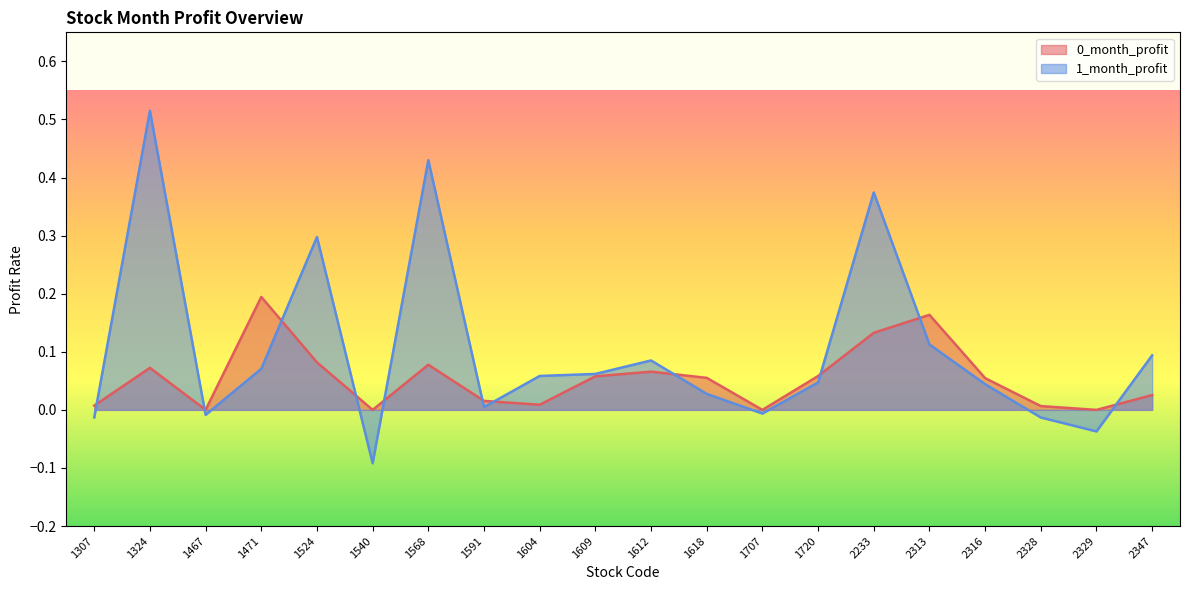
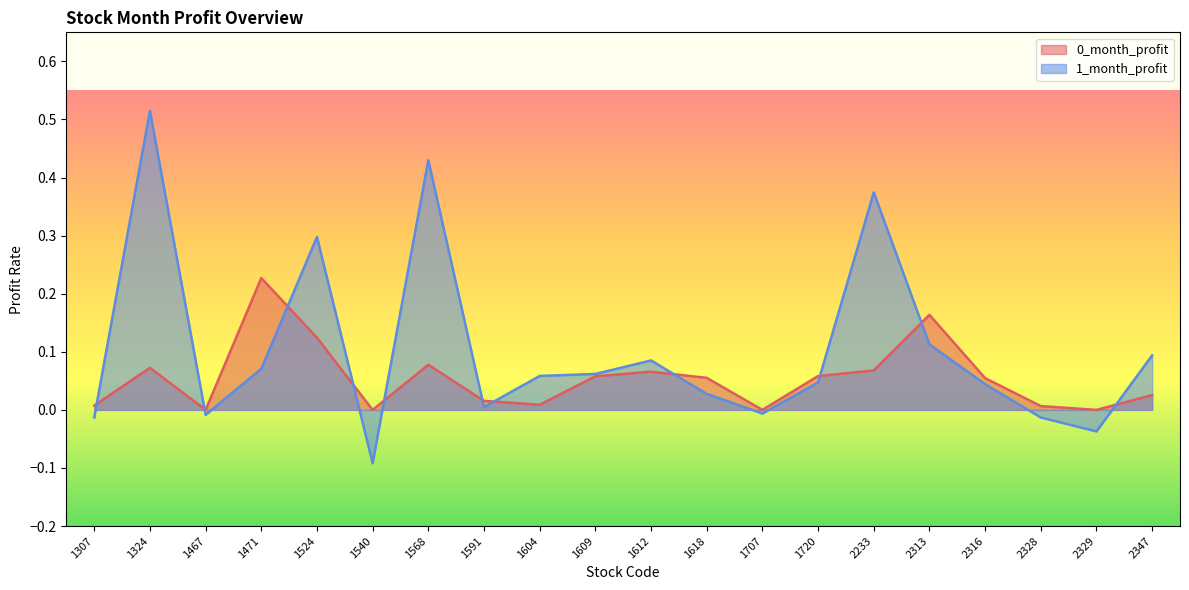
  {
    "0_month_profit": {
      "1307": 0.01,
      "1324": 0.07,
-     "1471": 0.19,
-     "1524": 0.08,
+     "1471": 0.23,
+     "1524": 0.12,
      "1568": 0.08,
      "1591": 0.02,
      "1604": 0.01,
      "1612": 0.07,
      "1618": 0.06,
      "1720": 0.06,
-     "2233": 0.13,
+     "2233": 0.07,
      "2313": 0.16,
      "2316": 0.05,
      "2328": 0.01,
      "2347": 0.03
    }
  }
